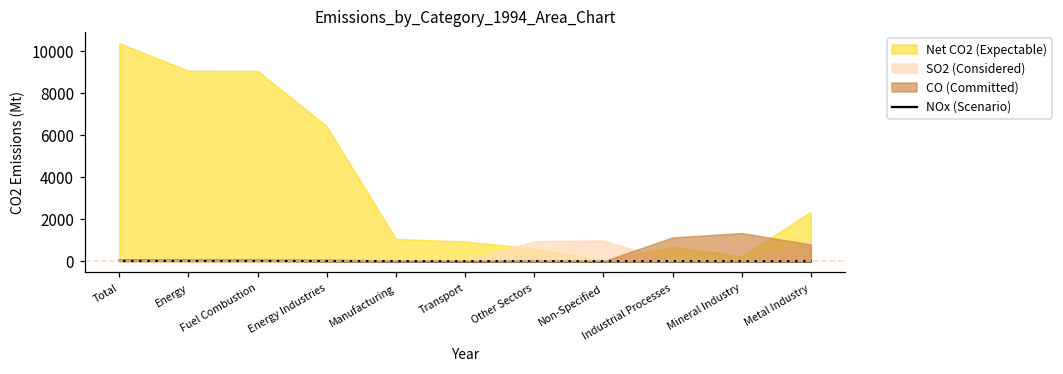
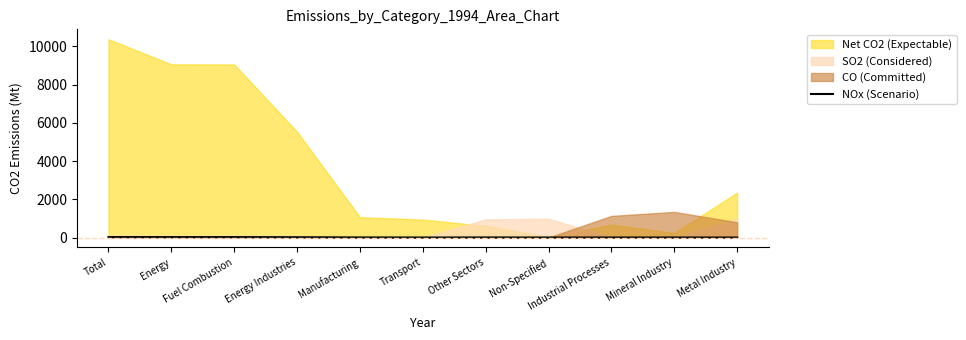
  {
    "Net CO2 (Expectable)": {
      "Total": 10400,
      "Energy": 9100,
      "Fuel Combustion": 9100,
-     "Energy Industries": 6400,
+     "Energy Industries": 5500,
      "Manufacturing": 1100,
      "Transport": 900,
      "Other Sectors": 600,
      "Industrial Processes": 700,
      "Mineral Industry": 200,
      "Metal Industry": 2300
    },
    "NOx (Scenario)": {
      "Metal Industry": 0
    },
    "SO2 (Considered)": {
      "Other Sectors": 1000,
      "Non-Specified": 1000,
      "Metal Industry": 1000
    },
    "CO (Committed)": {
      "Industrial Processes": 1100,
      "Mineral Industry": 1300,
      "Metal Industry": 800
    }
  }
